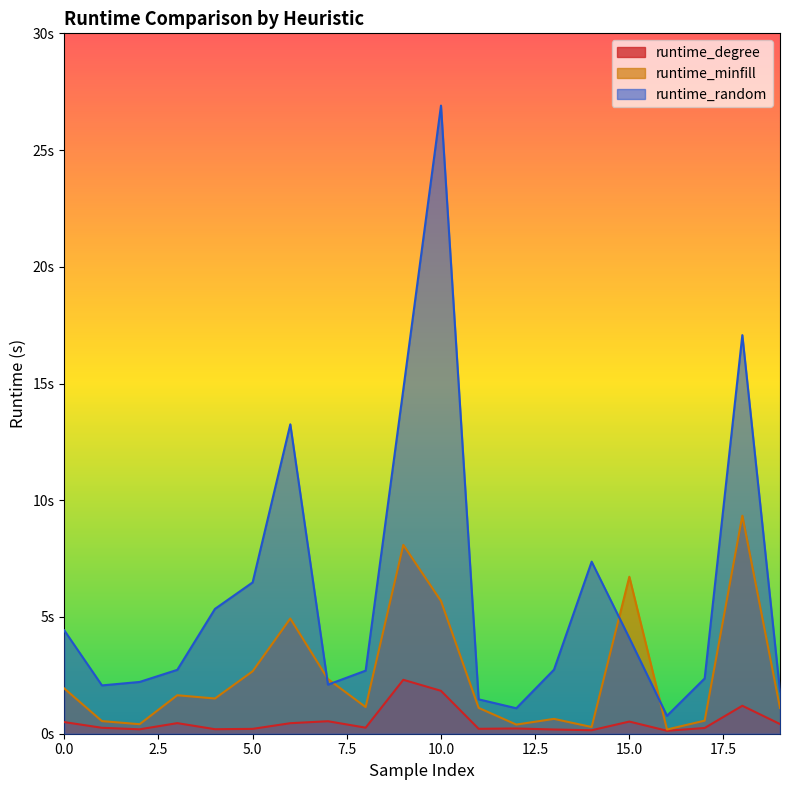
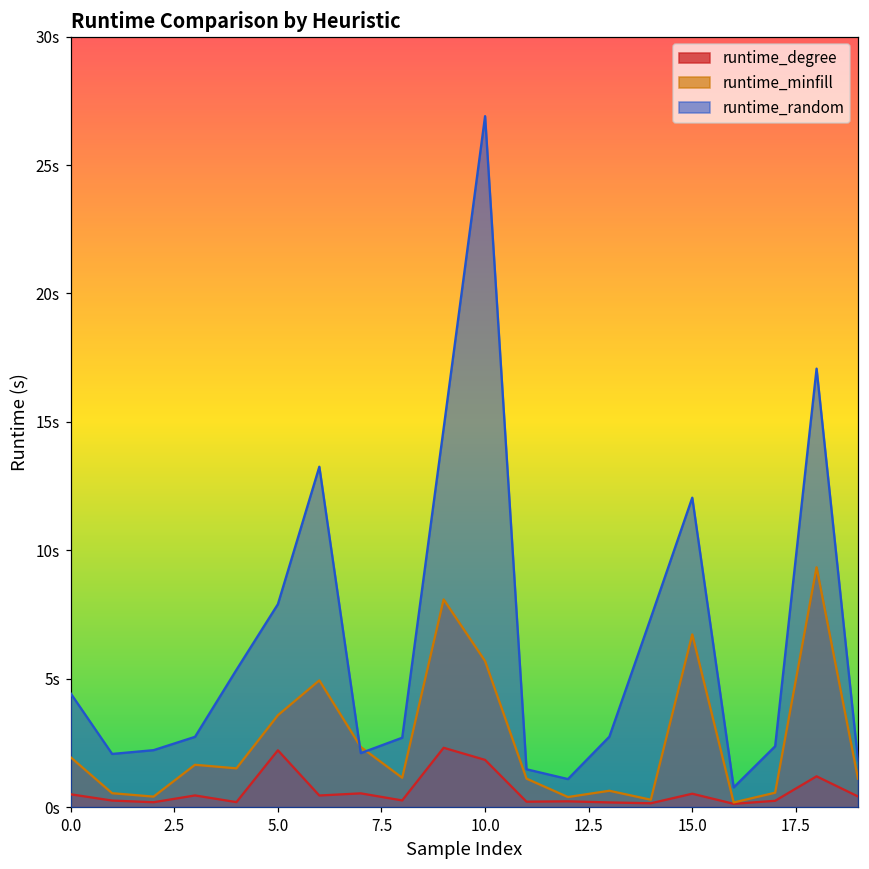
  {
    "runtime_degree": {
      "0.0": "0.5s",
-     "5.0": "0.2s",
+     "5.0": "2.2s",
      "10.0": "1.8s",
      "15.0": "0.5s"
    },
    "runtime_minfill": {
      "0.0": "1.9s",
-     "5.0": "2.7s",
+     "5.0": "3.6s",
      "10.0": "5.7s",
      "15.0": "6.7s"
    },
    "runtime_random": {
      "0.0": "4.4s",
-     "5.0": "6.5s",
+     "5.0": "7.9s",
      "10.0": "26.9s",
-     "15.0": "4.1s"
+     "15.0": "12.0s"
    }
  }
